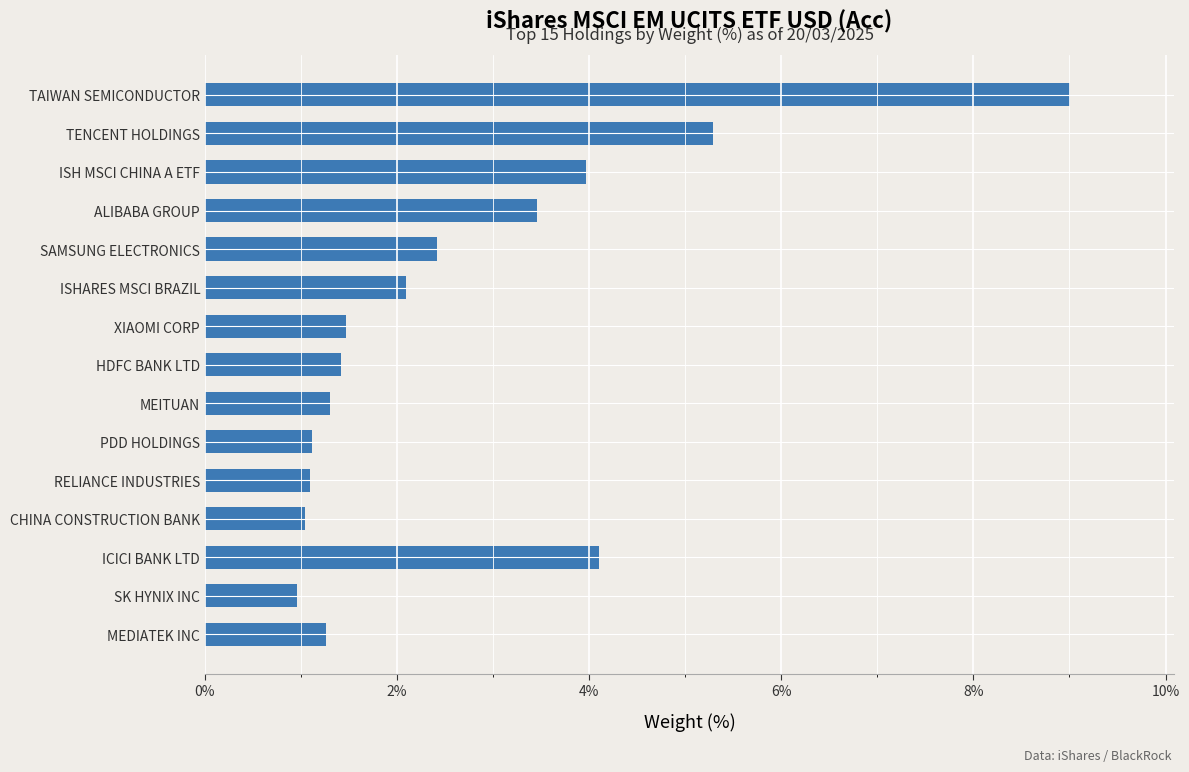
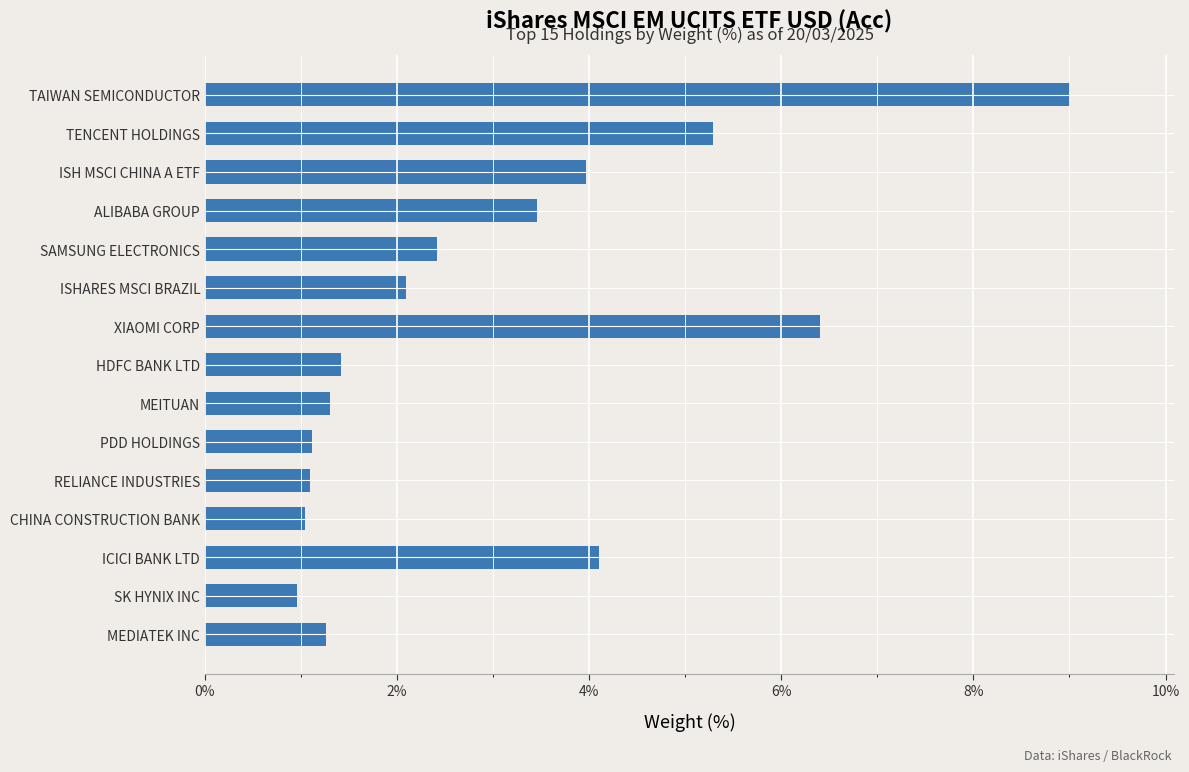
  {
    "TAIWAN SEMICONDUCTOR": "9.0%",
    "TENCENT HOLDINGS": "5.3%",
    "ISH MSCI CHINA A ETF": "4.0%",
    "ALIBABA GROUP": "3.5%",
    "SAMSUNG ELECTRONICS": "2.4%",
    "ISHARES MSCI BRAZIL": "2.1%",
-   "XIAOMI CORP": "1.5%",
+   "XIAOMI CORP": "6.4%",
    "HDFC BANK LTD": "1.4%",
    "MEITUAN": "1.3%",
    "PDD HOLDINGS": "1.1%",
    "RELIANCE INDUSTRIES": "1.1%",
    "CHINA CONSTRUCTION BANK": "1.0%",
    "ICICI BANK LTD": "4.1%",
    "SK HYNIX INC": "1.0%",
    "MEDIATEK INC": "1.3%"
  }
